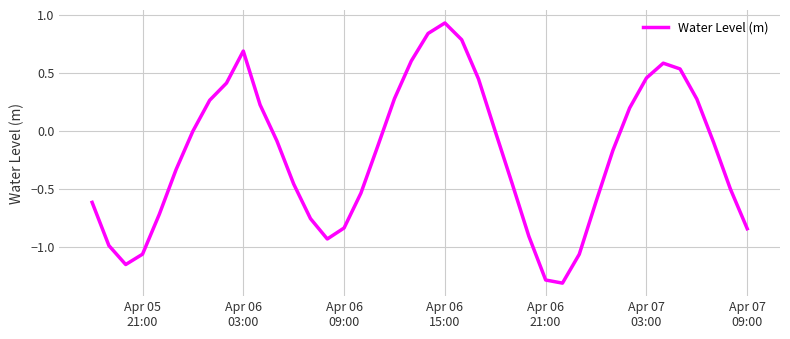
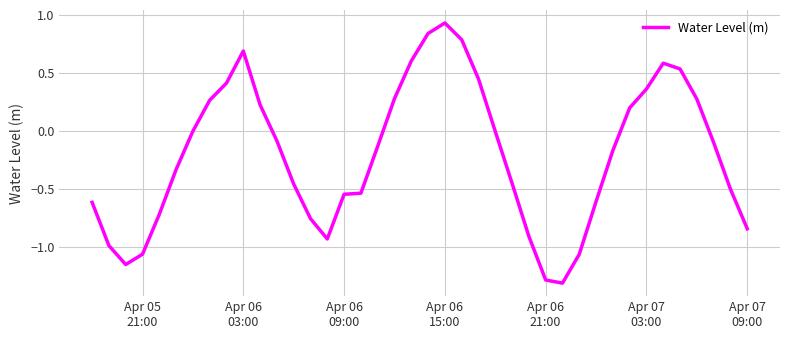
  {
    "Apr 05 21:00": -1.07,
    "Apr 06 03:00": 0.69,
-   "Apr 06 09:00": -0.84,
+   "Apr 06 09:00": -0.55,
    "Apr 06 15:00": 0.93,
    "Apr 06 21:00": -1.29,
-   "Apr 07 03:00": 0.45,
+   "Apr 07 03:00": 0.36,
    "Apr 07 09:00": -0.85
  }
